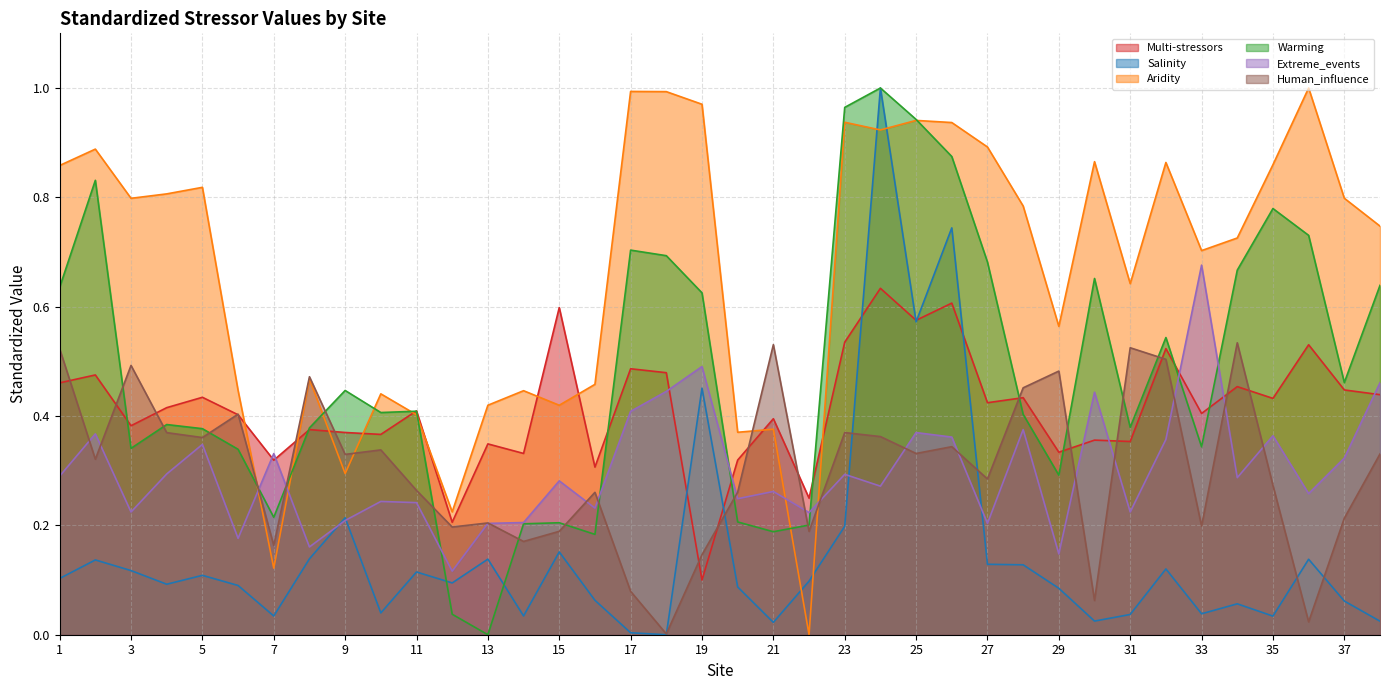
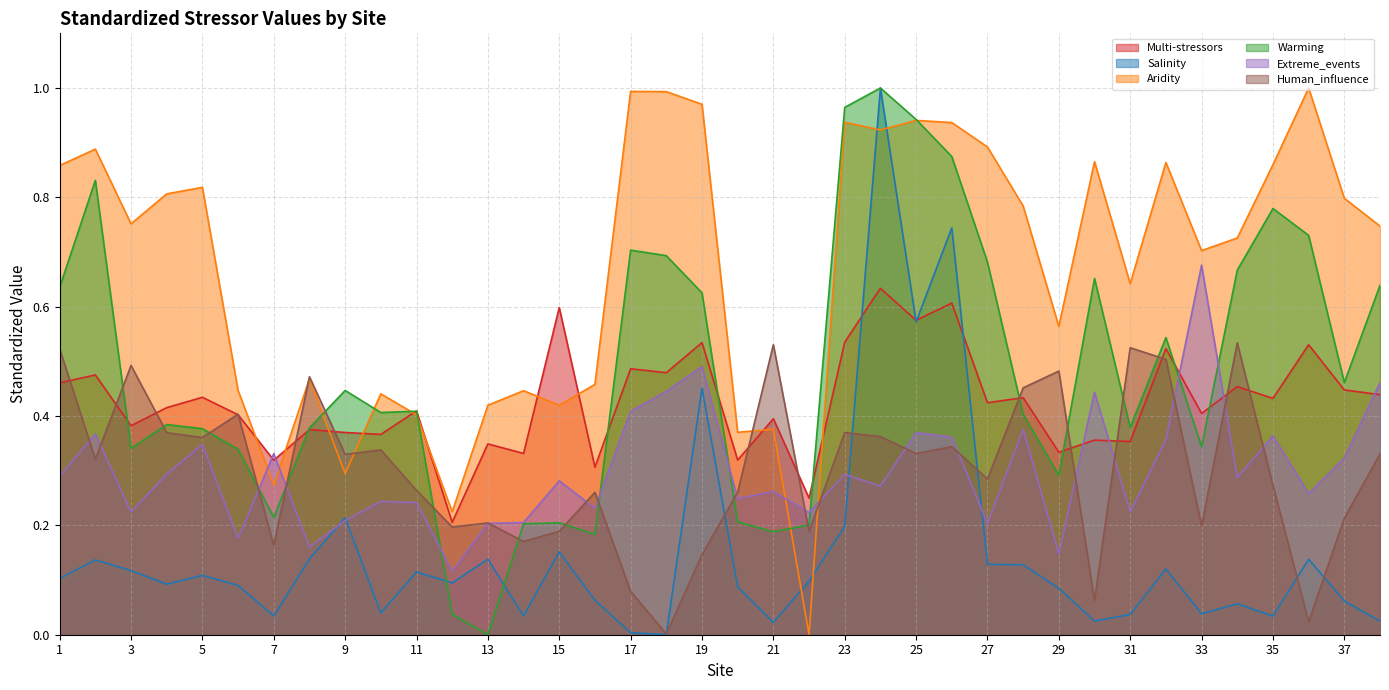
  {
    "Multi-stressors": {
      "1": 0.46,
      "3": 0.38,
      "5": 0.43,
      "7": 0.32,
      "9": 0.37,
      "13": 0.35,
      "15": 0.60,
      "17": 0.49,
-     "19": 0.10,
+     "19": 0.53,
      "21": 0.40,
      "23": 0.54,
      "27": 0.42,
      "29": 0.33,
      "31": 0.35,
      "33": 0.40,
      "35": 0.43,
      "37": 0.45
    },
    "Salinity": {
      "1": 0.10,
      "3": 0.12,
      "5": 0.11,
      "7": 0.03,
      "9": 0.21,
      "11": 0.11,
      "13": 0.14,
      "15": 0.15,
      "17": 0.00,
      "19": 0.45,
      "21": 0.02,
      "23": 0.20,
      "27": 0.13,
      "29": 0.08,
      "31": 0.04,
      "33": 0.04,
      "35": 0.03,
      "37": 0.06
    },
    "Aridity": {
      "1": 0.86,
-     "3": 0.80,
+     "3": 0.75,
      "5": 0.82,
-     "7": 0.12,
+     "7": 0.27,
      "9": 0.29,
      "11": 0.40,
      "13": 0.42,
      "15": 0.42,
      "17": 0.99,
      "19": 0.97,
      "21": 0.38,
      "23": 0.94,
      "27": 0.89,
      "29": 0.56,
      "31": 0.64,
      "33": 0.70,
      "35": 0.86,
      "37": 0.80
    },
    "Warming": {
      "1": 0.64,
      "3": 0.34,
      "5": 0.38,
      "7": 0.21,
      "9": 0.45,
      "13": 0.00,
      "15": 0.20,
      "17": 0.70,
      "19": 0.63,
      "21": 0.19,
      "23": 0.96,
      "27": 0.68,
      "29": 0.29,
      "31": 0.38,
      "33": 0.34,
      "35": 0.78,
      "37": 0.46
    },
    "Extreme_events": {
      "1": 0.29,
      "3": 0.22,
      "5": 0.35,
      "7": 0.33,
      "9": 0.21,
      "11": 0.24,
      "15": 0.28,
      "17": 0.41,
      "19": 0.49,
      "21": 0.26,
      "23": 0.29,
      "25": 0.37,
      "27": 0.20,
      "29": 0.15,
      "31": 0.22,
      "33": 0.68,
      "35": 0.36,
      "37": 0.32
    },
    "Human_influence": {
      "1": 0.52,
      "3": 0.49,
      "5": 0.36,
      "7": 0.16,
      "9": 0.33,
      "11": 0.26,
      "15": 0.19,
      "17": 0.08,
      "19": 0.15,
      "21": 0.53,
      "23": 0.37,
      "25": 0.33,
      "27": 0.28,
      "29": 0.48,
      "31": 0.52,
      "33": 0.20,
      "35": 0.27,
      "37": 0.21
    }
  }
